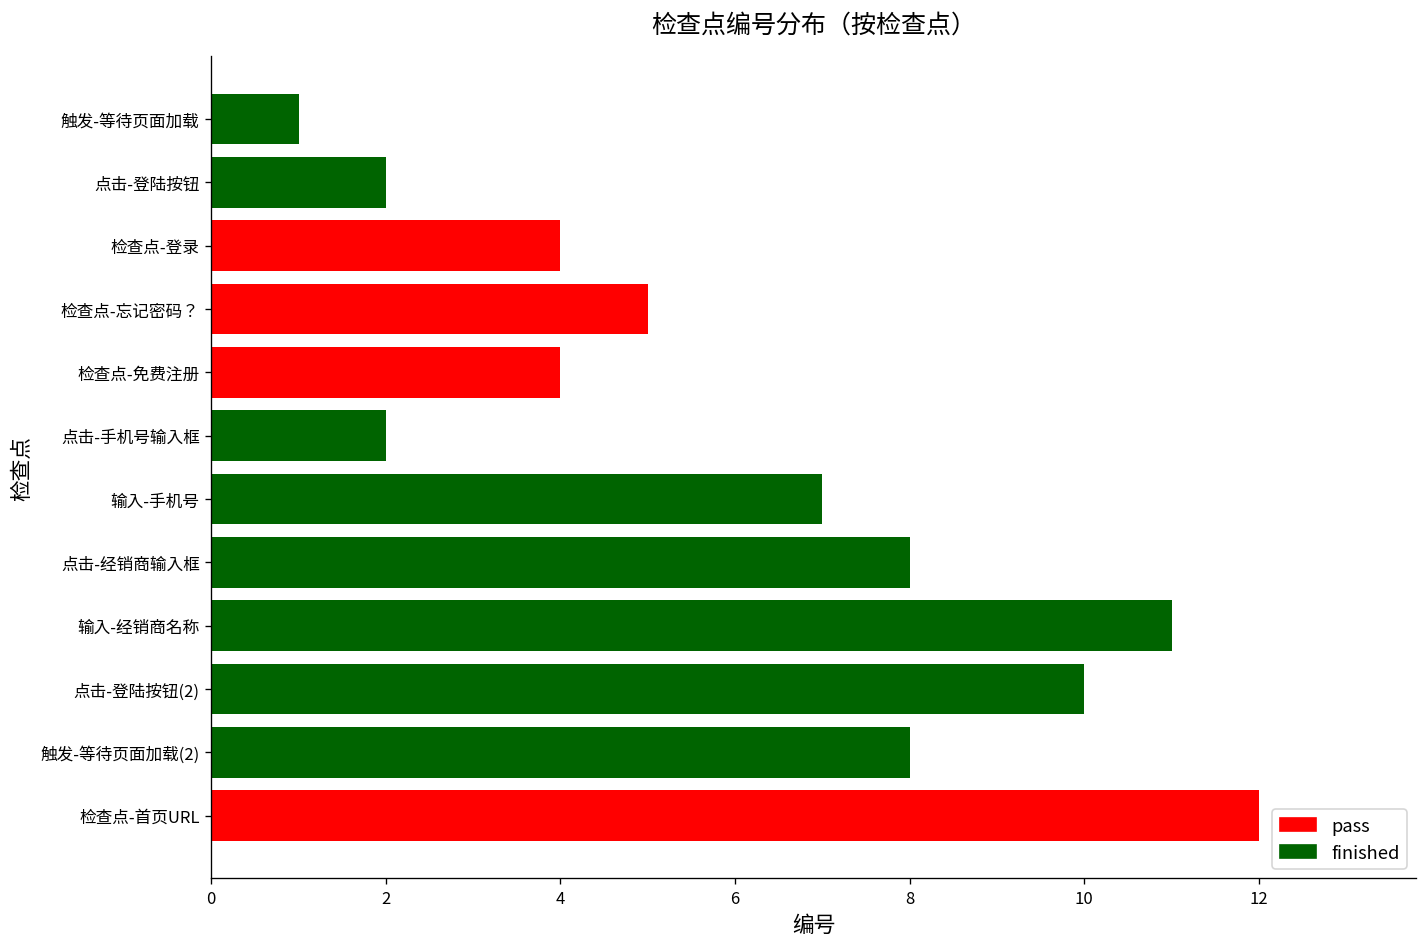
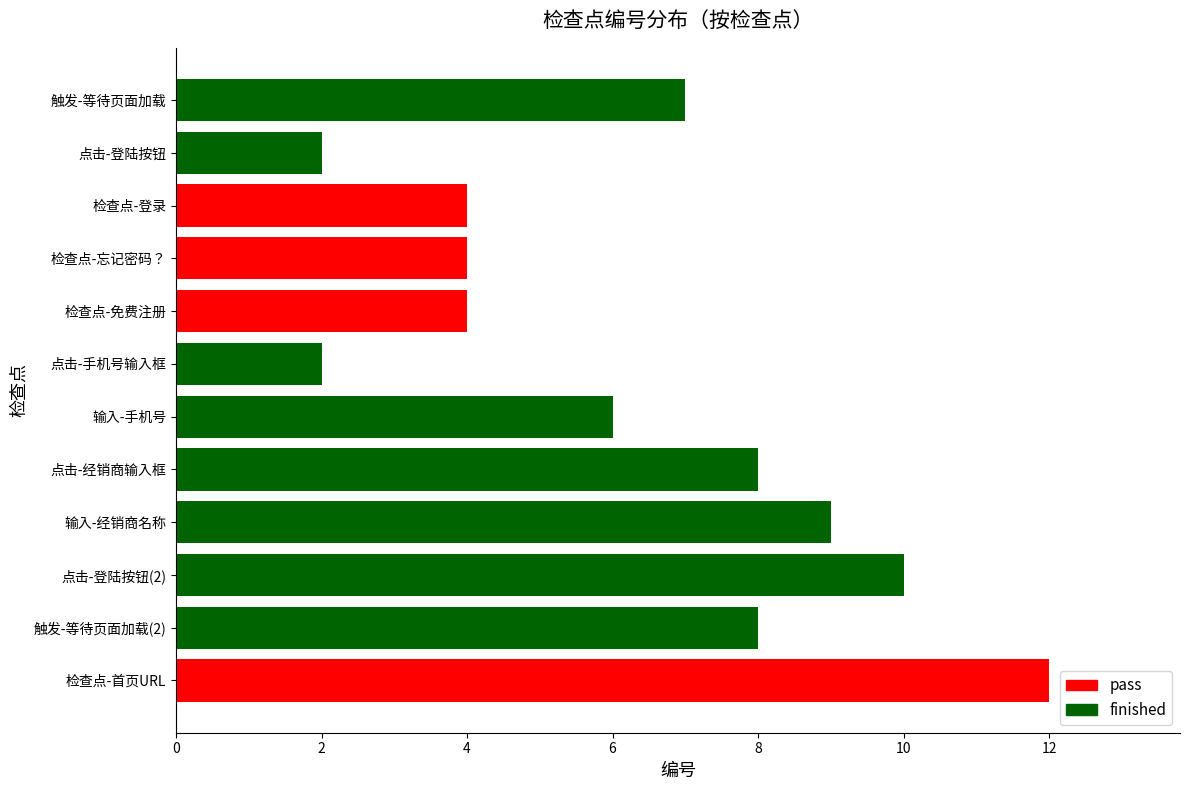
  {
-   "触发-等待页面加载": 1,
+   "触发-等待页面加载": 7,
    "点击-登陆按钮": 2,
    "检查点-登录": 4,
-   "检查点-忘记密码？": 5,
+   "检查点-忘记密码？": 4,
    "检查点-免费注册": 4,
    "点击-手机号输入框": 2,
-   "输入-手机号": 7,
+   "输入-手机号": 6,
    "点击-经销商输入框": 8,
-   "输入-经销商名称": 11,
+   "输入-经销商名称": 9,
    "点击-登陆按钮(2)": 10,
    "触发-等待页面加载(2)": 8,
    "检查点-首页URL": 12
  }
